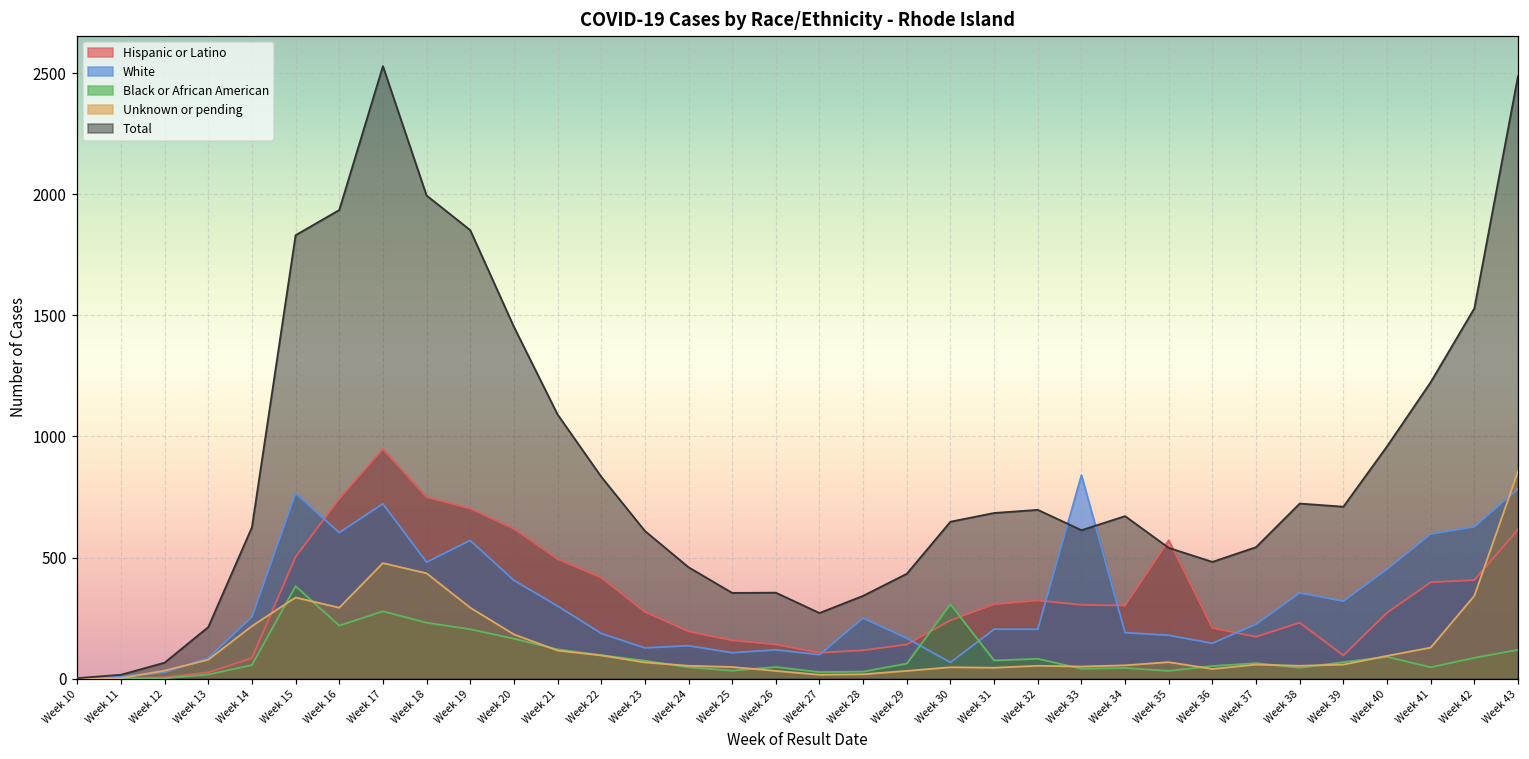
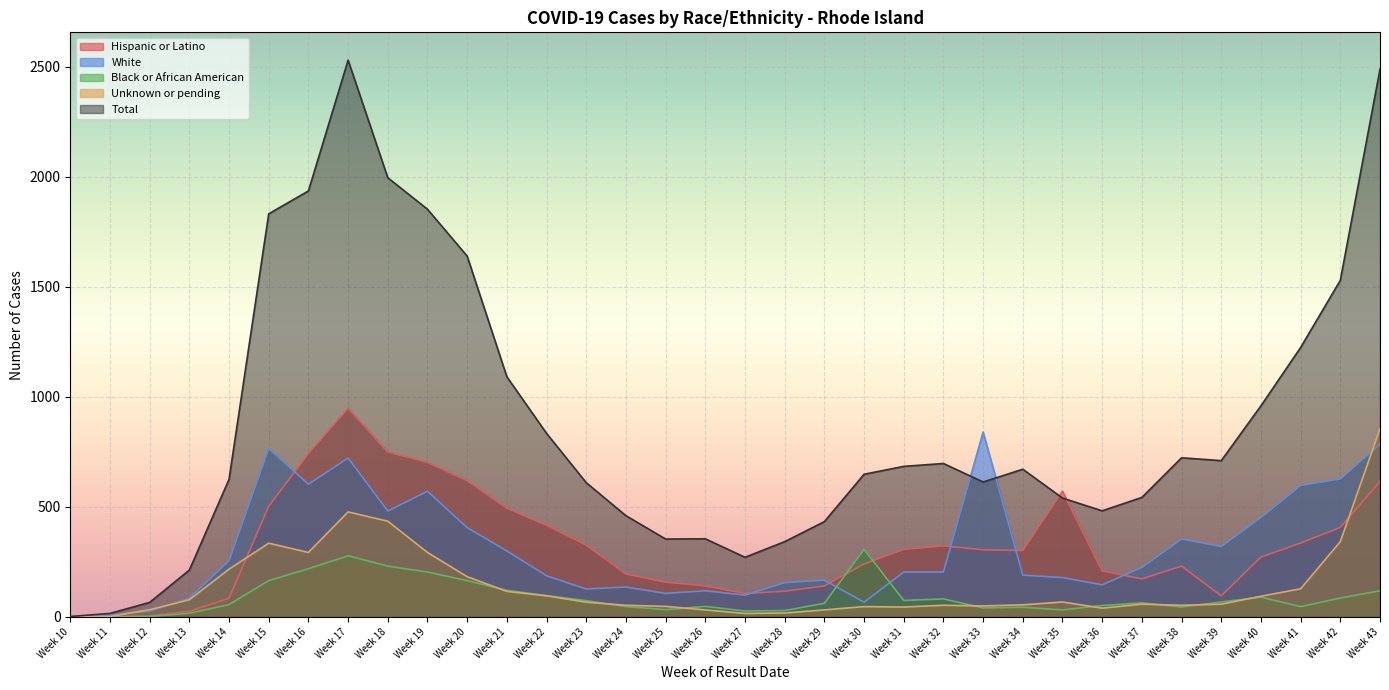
  {
    "Hispanic or Latino": {
      "Week 14": 90,
      "Week 15": 500,
      "Week 16": 740,
      "Week 17": 950,
      "Week 18": 750,
      "Week 19": 700,
      "Week 20": 620,
      "Week 21": 490,
      "Week 22": 420,
-     "Week 23": 280,
+     "Week 23": 330,
      "Week 24": 200,
      "Week 25": 160,
      "Week 26": 140,
      "Week 28": 120,
      "Week 29": 140,
      "Week 30": 240,
      "Week 31": 310,
      "Week 32": 320,
      "Week 33": 310,
      "Week 34": 300,
      "Week 35": 570,
      "Week 36": 210,
      "Week 37": 170,
      "Week 38": 230,
      "Week 39": 100,
      "Week 40": 270,
-     "Week 41": 400,
+     "Week 41": 340,
      "Week 42": 410,
      "Week 43": 620
    },
    "White": {
      "Week 14": 260,
      "Week 15": 770,
      "Week 16": 600,
      "Week 17": 720,
      "Week 18": 480,
      "Week 19": 570,
      "Week 20": 410,
      "Week 21": 300,
      "Week 22": 190,
      "Week 23": 130,
      "Week 24": 140,
      "Week 25": 110,
      "Week 26": 120,
-     "Week 28": 250,
+     "Week 28": 160,
      "Week 29": 170,
      "Week 30": 70,
      "Week 31": 200,
      "Week 32": 200,
      "Week 33": 840,
      "Week 34": 190,
      "Week 35": 180,
      "Week 36": 150,
      "Week 37": 230,
      "Week 38": 350,
      "Week 39": 320,
      "Week 40": 450,
      "Week 41": 600,
      "Week 42": 630,
      "Week 43": 780
    },
    "Black or African American": {
      "Week 14": 60,
-     "Week 15": 380,
+     "Week 15": 170,
      "Week 16": 220,
      "Week 17": 280,
      "Week 18": 230,
      "Week 19": 200,
      "Week 20": 170,
      "Week 25": 30,
      "Week 26": 50,
      "Week 29": 60,
      "Week 30": 310,
      "Week 31": 80,
      "Week 32": 80,
      "Week 35": 30,
      "Week 36": 50,
      "Week 41": 50,
      "Week 42": 90,
      "Week 43": 120
    },
    "Unknown or pending": {
      "Week 14": 220,
      "Week 15": 340,
      "Week 16": 290,
      "Week 17": 480,
      "Week 18": 440,
      "Week 19": 290,
      "Week 20": 180,
      "Week 25": 50,
      "Week 26": 30,
      "Week 29": 30,
      "Week 30": 50,
      "Week 31": 50,
      "Week 32": 50,
      "Week 35": 70,
      "Week 36": 40,
      "Week 41": 130,
      "Week 42": 340,
      "Week 43": 860
    },
    "Total": {
      "Week 12": 70,
      "Week 13": 210,
      "Week 14": 630,
      "Week 15": 1830,
      "Week 16": 1940,
      "Week 17": 2530,
      "Week 18": 2000,
      "Week 19": 1850,
-     "Week 20": 1450,
+     "Week 20": 1640,
      "Week 21": 1090,
      "Week 22": 830,
      "Week 23": 610,
      "Week 24": 460,
      "Week 25": 350,
      "Week 26": 360,
      "Week 27": 270,
      "Week 28": 340,
      "Week 29": 430,
      "Week 30": 650,
      "Week 31": 680,
      "Week 32": 700,
      "Week 33": 610,
      "Week 34": 670,
      "Week 35": 540,
      "Week 36": 480,
      "Week 37": 540,
      "Week 38": 720,
      "Week 39": 710,
      "Week 40": 960,
      "Week 41": 1220,
      "Week 42": 1530,
      "Week 43": 2490
    }
  }
